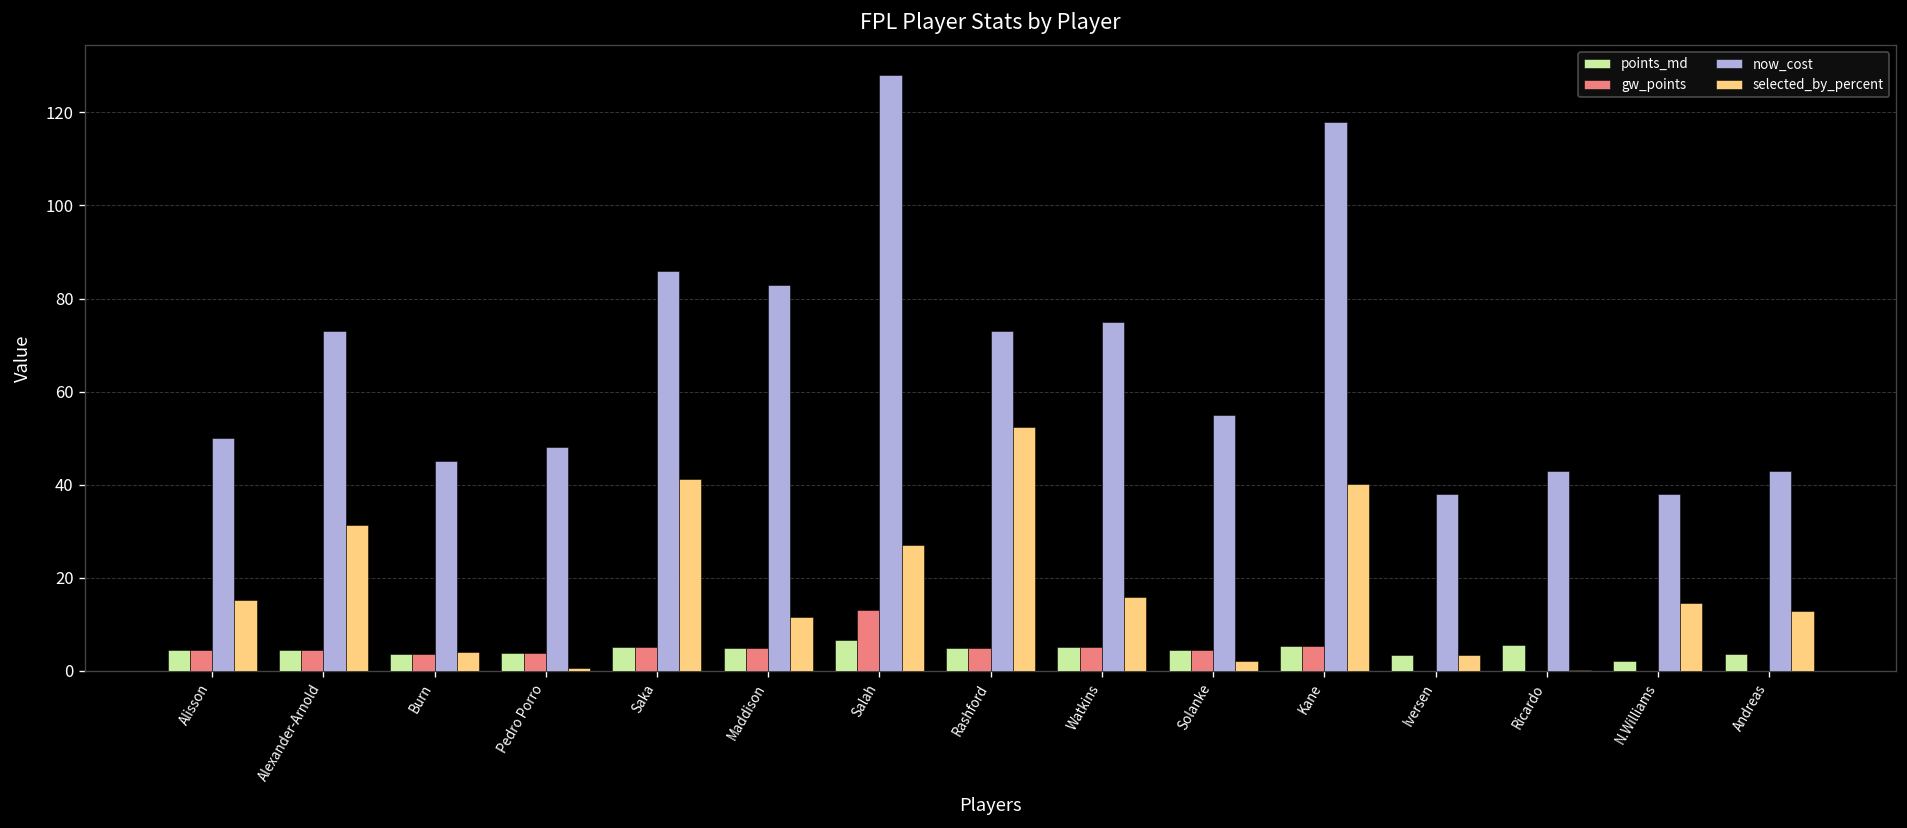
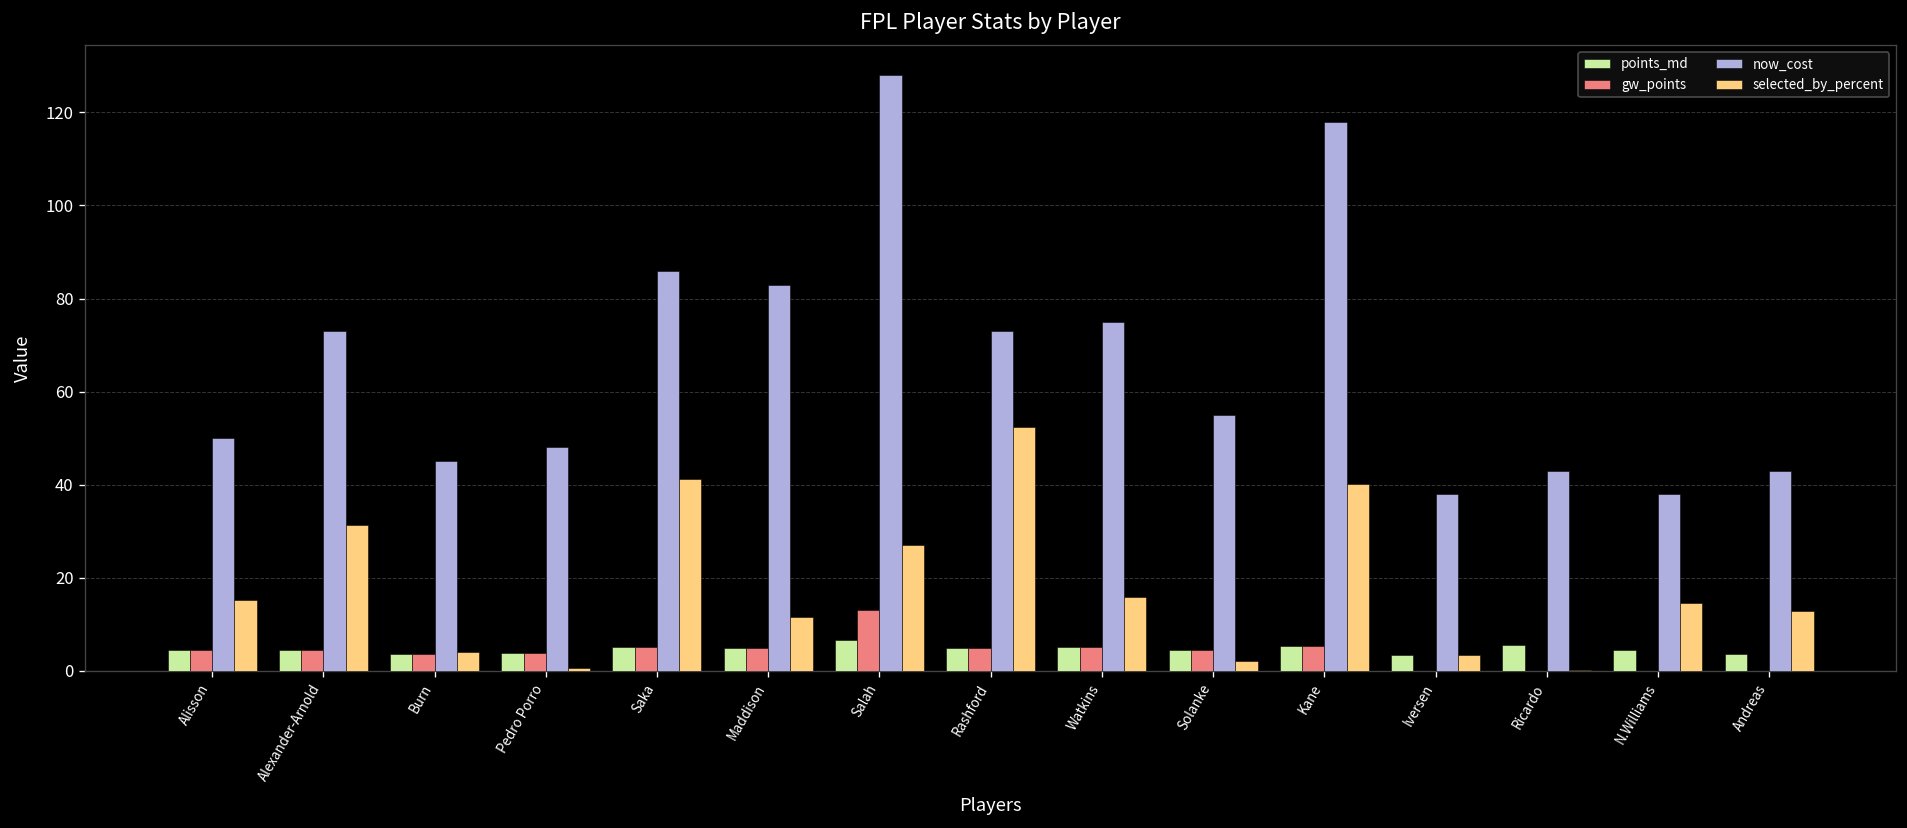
  {
    "points_md": {
      "Alisson": 4,
      "Alexander-Arnold": 4,
      "Burn": 4,
      "Pedro Porro": 4,
      "Saka": 5,
      "Maddison": 5,
      "Salah": 7,
      "Rashford": 5,
      "Watkins": 5,
      "Solanke": 5,
      "Kane": 5,
      "Iversen": 3,
      "Ricardo": 6,
-     "N.Williams": 2,
+     "N.Williams": 4,
      "Andreas": 4
    },
    "gw_points": {
      "Alisson": 4,
      "Alexander-Arnold": 4,
      "Burn": 4,
      "Pedro Porro": 4,
      "Saka": 5,
      "Maddison": 5,
      "Salah": 13,
      "Rashford": 5,
      "Watkins": 5,
      "Solanke": 5,
      "Kane": 5,
      "Iversen": 0,
      "Ricardo": 0,
      "N.Williams": 0,
      "Andreas": 0
    },
    "now_cost": {
      "Alisson": 50,
      "Alexander-Arnold": 73,
      "Burn": 45,
      "Pedro Porro": 48,
      "Saka": 86,
      "Maddison": 83,
      "Salah": 128,
      "Rashford": 73,
      "Watkins": 75,
      "Solanke": 55,
      "Kane": 118,
      "Iversen": 38,
      "Ricardo": 43,
      "N.Williams": 38,
      "Andreas": 43
    },
    "selected_by_percent": {
      "Alisson": 15,
      "Alexander-Arnold": 31,
      "Burn": 4,
      "Saka": 41,
      "Maddison": 12,
      "Salah": 27,
      "Rashford": 52,
      "Watkins": 16,
      "Solanke": 2,
      "Kane": 40,
      "Iversen": 3,
      "N.Williams": 15,
      "Andreas": 13
    }
  }
